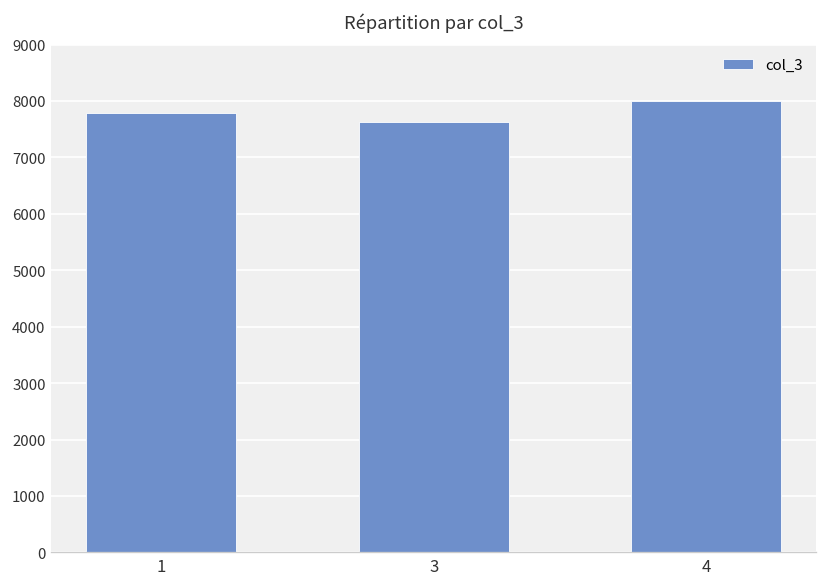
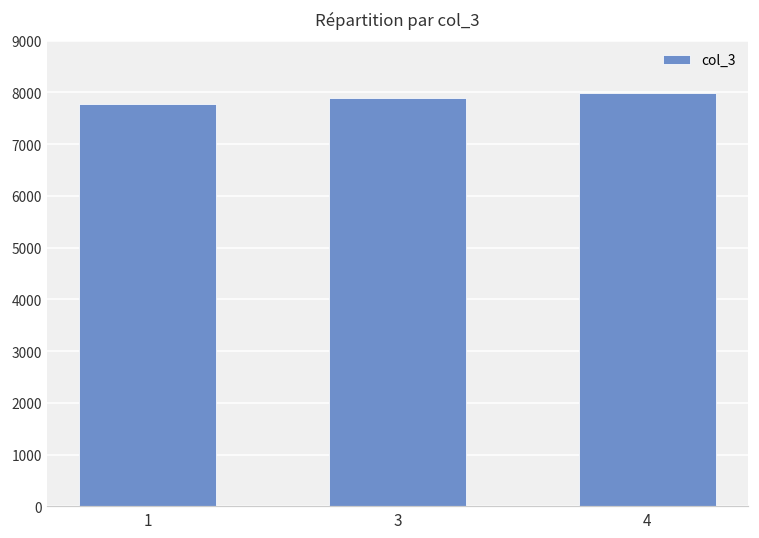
  {
    "1": 7800,
-   "3": 7600,
+   "3": 7900,
    "4": 8000
  }
